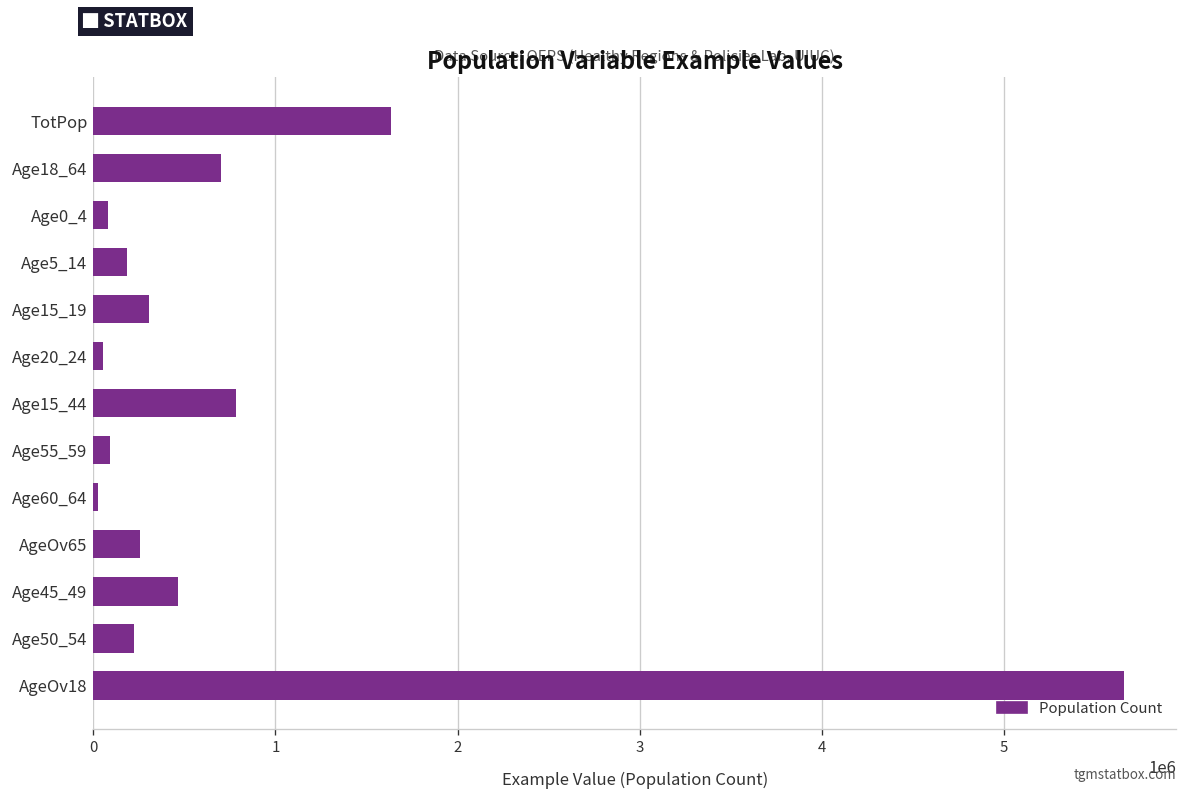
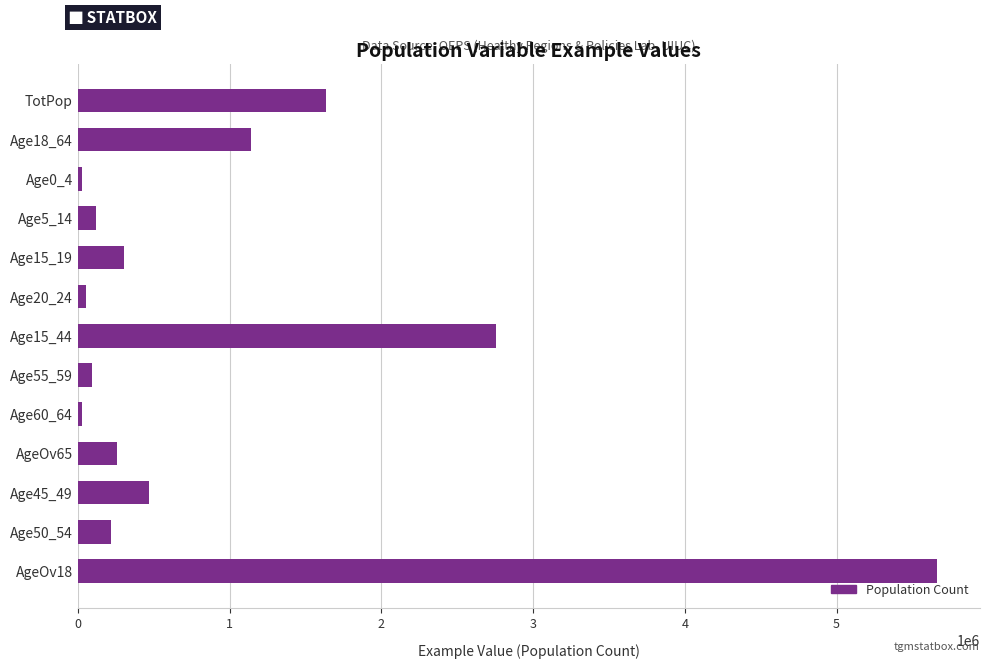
  {
    "TotPop": 1630000,
-   "Age18_64": 700000,
-   "Age0_4": 80000,
-   "Age5_14": 190000,
+   "Age18_64": 1140000,
+   "Age0_4": 30000,
+   "Age5_14": 120000,
    "Age15_19": 310000,
    "Age20_24": 50000,
-   "Age15_44": 780000,
+   "Age15_44": 2750000,
    "Age55_59": 90000,
    "Age60_64": 30000,
    "AgeOv65": 260000,
    "Age45_49": 470000,
    "Age50_54": 220000,
    "AgeOv18": 5660000
  }
